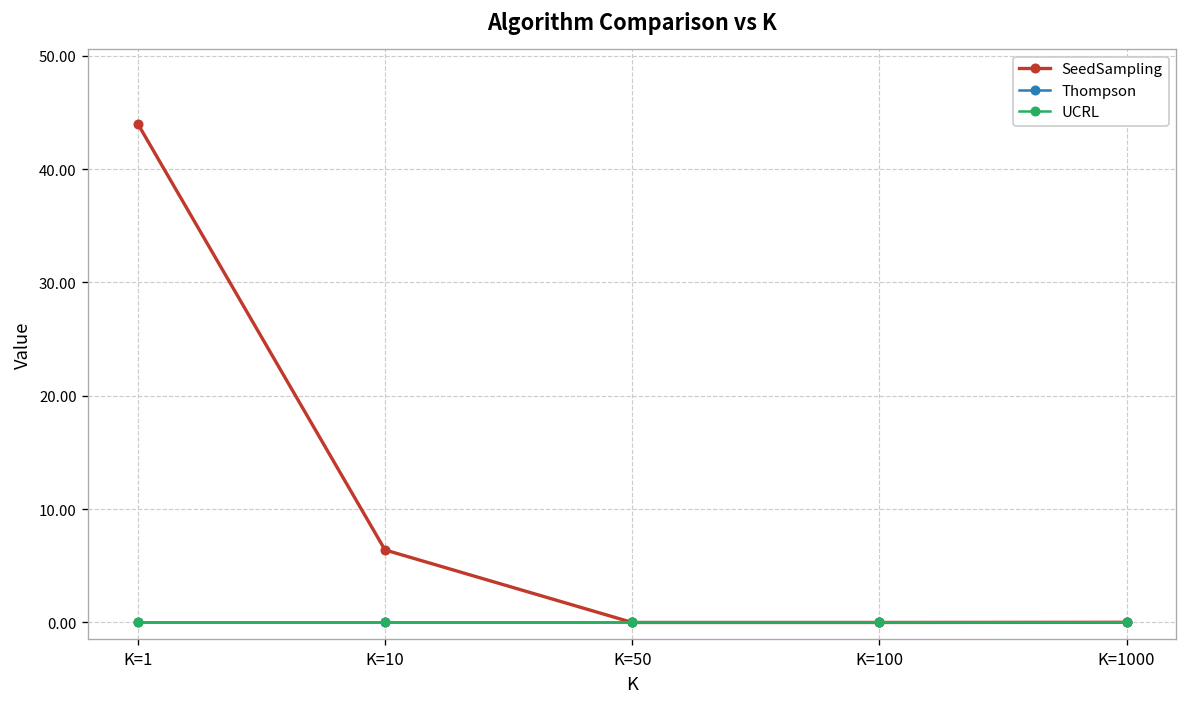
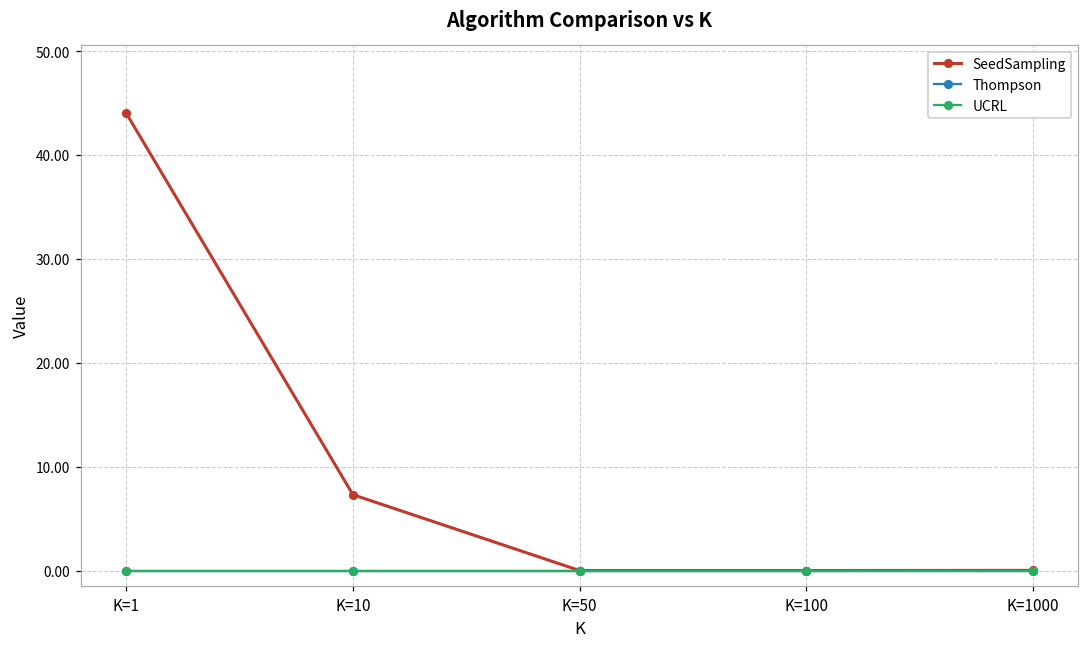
  {
    "SeedSampling": {
      "K=1": 44,
-     "K=10": 6
+     "K=10": 7
    },
    "UCRL": {
      "K=1": 0,
      "K=10": 0
    }
  }
